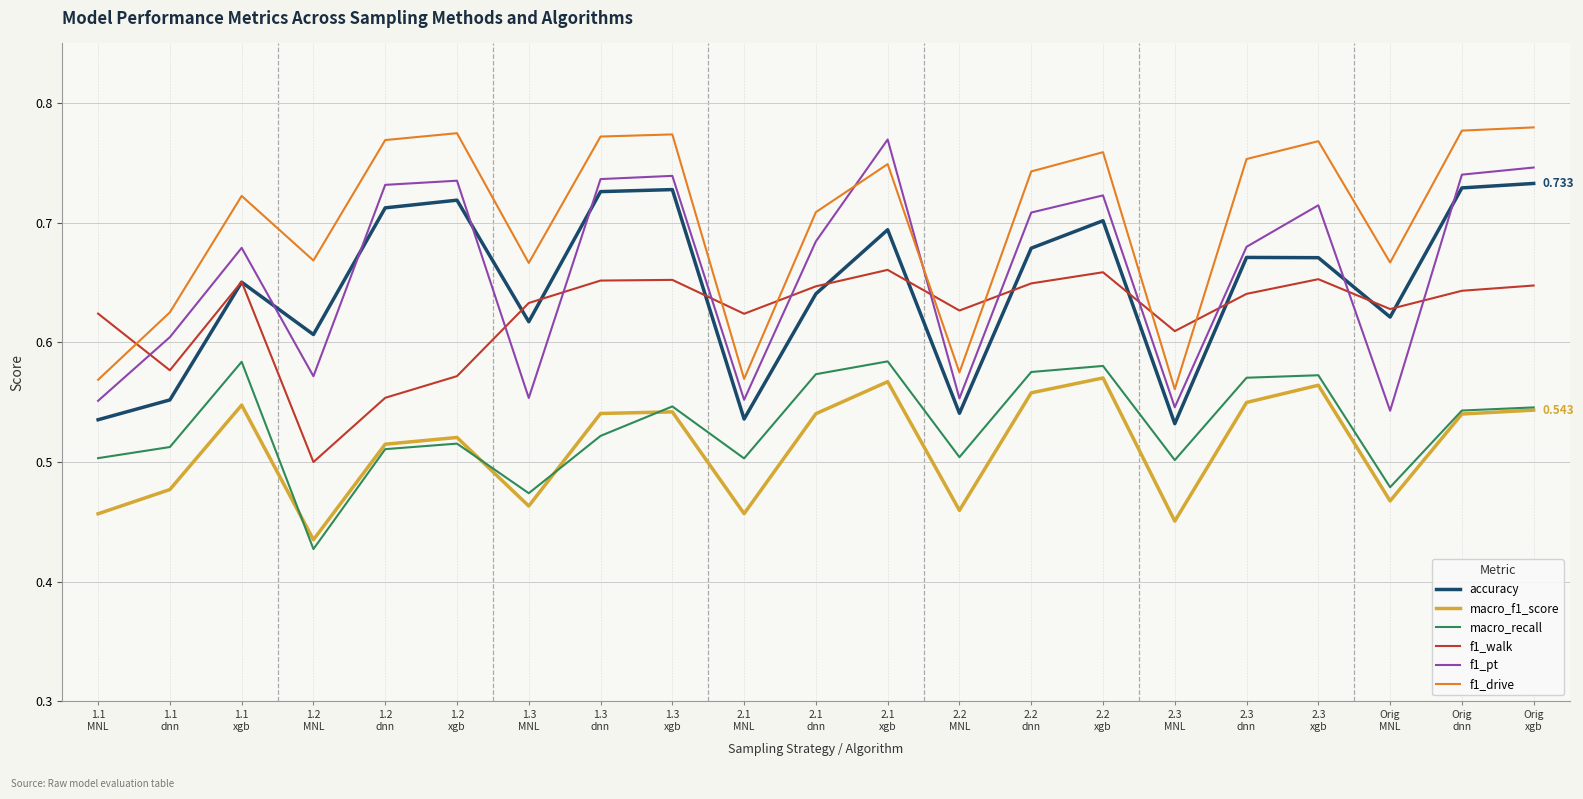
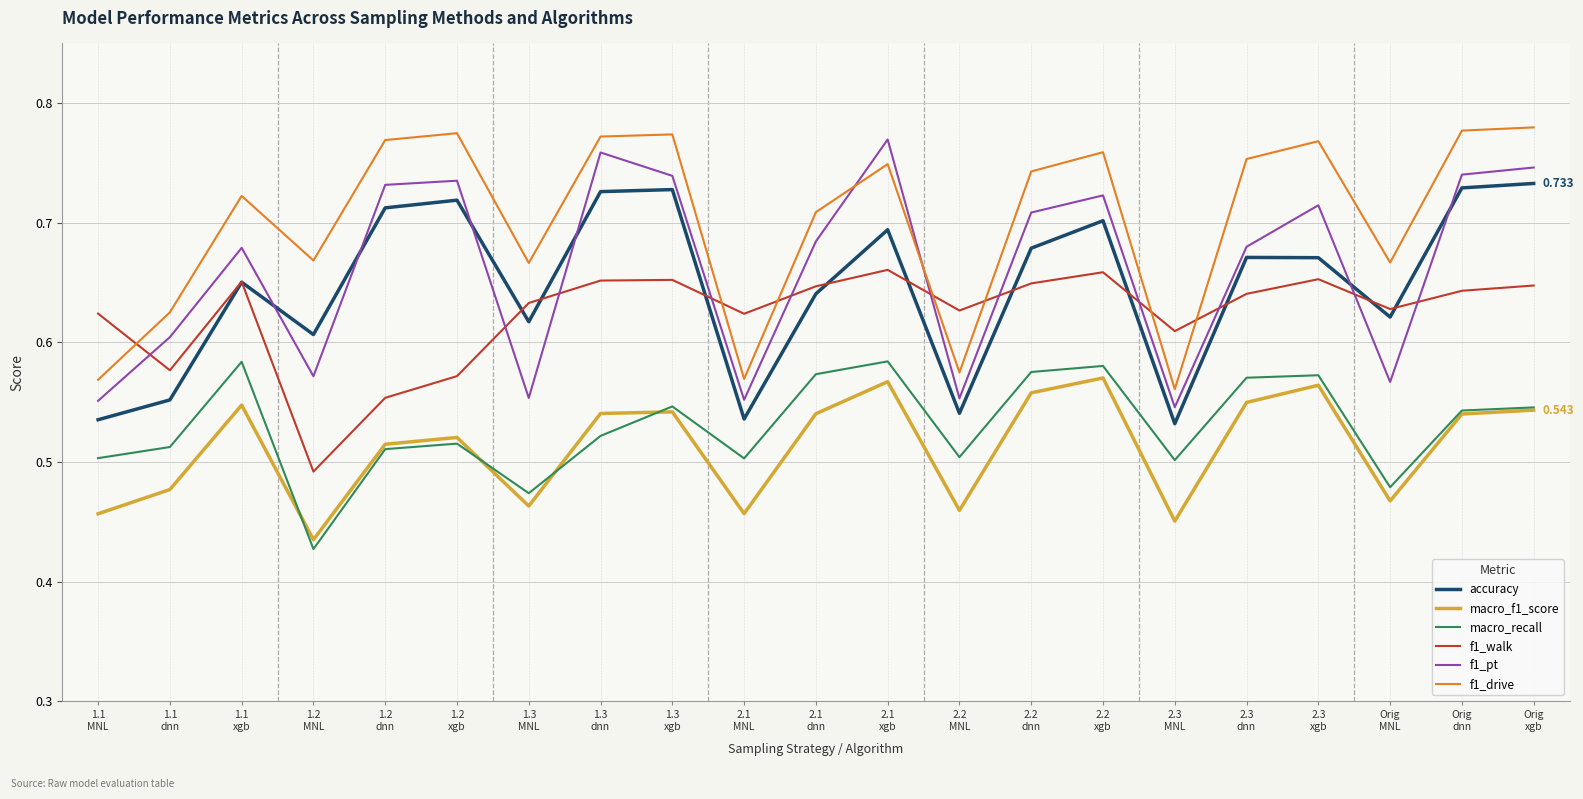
  {
    "accuracy": {
      "Orig xgb": 0.733
    },
    "macro_recall": {
      "1.1 MNL": 0.503,
      "1.1 dnn": 0.513,
      "1.1 xgb": 0.584,
      "1.2 MNL": 0.427,
      "1.2 dnn": 0.511,
      "1.2 xgb": 0.515,
      "1.3 MNL": 0.474,
      "1.3 dnn": 0.522,
      "1.3 xgb": 0.547,
      "2.1 MNL": 0.503,
      "2.1 dnn": 0.573,
      "2.1 xgb": 0.584,
      "2.2 MNL": 0.504,
      "2.2 dnn": 0.575,
      "2.2 xgb": 0.580,
      "2.3 MNL": 0.502,
      "2.3 dnn": 0.571,
      "2.3 xgb": 0.573,
      "Orig MNL": 0.479,
      "Orig dnn": 0.543
    },
    "f1_walk": {
      "1.1 MNL": 0.624,
      "1.1 dnn": 0.577,
-     "1.2 MNL": 0.500,
+     "1.2 MNL": 0.492,
      "1.2 dnn": 0.554,
      "1.2 xgb": 0.572,
      "1.3 MNL": 0.633,
      "1.3 dnn": 0.652,
      "1.3 xgb": 0.652,
      "2.1 MNL": 0.624,
      "2.1 dnn": 0.647,
      "2.1 xgb": 0.661,
      "2.2 MNL": 0.627,
      "2.2 dnn": 0.649,
      "2.2 xgb": 0.659,
      "2.3 MNL": 0.609,
      "2.3 dnn": 0.641,
      "2.3 xgb": 0.653,
      "Orig MNL": 0.628,
      "Orig dnn": 0.643,
      "Orig xgb": 0.648
    },
    "f1_pt": {
      "1.1 MNL": 0.551,
      "1.1 dnn": 0.604,
      "1.1 xgb": 0.679,
      "1.2 MNL": 0.572,
      "1.2 dnn": 0.732,
      "1.2 xgb": 0.735,
      "1.3 MNL": 0.554,
-     "1.3 dnn": 0.737,
+     "1.3 dnn": 0.759,
      "1.3 xgb": 0.739,
      "2.1 MNL": 0.552,
      "2.1 dnn": 0.684,
      "2.1 xgb": 0.770,
      "2.2 MNL": 0.553,
      "2.2 dnn": 0.709,
      "2.2 xgb": 0.723,
      "2.3 MNL": 0.546,
      "2.3 dnn": 0.680,
      "2.3 xgb": 0.715,
-     "Orig MNL": 0.543,
+     "Orig MNL": 0.567,
      "Orig dnn": 0.740,
      "Orig xgb": 0.746
    }
  }
